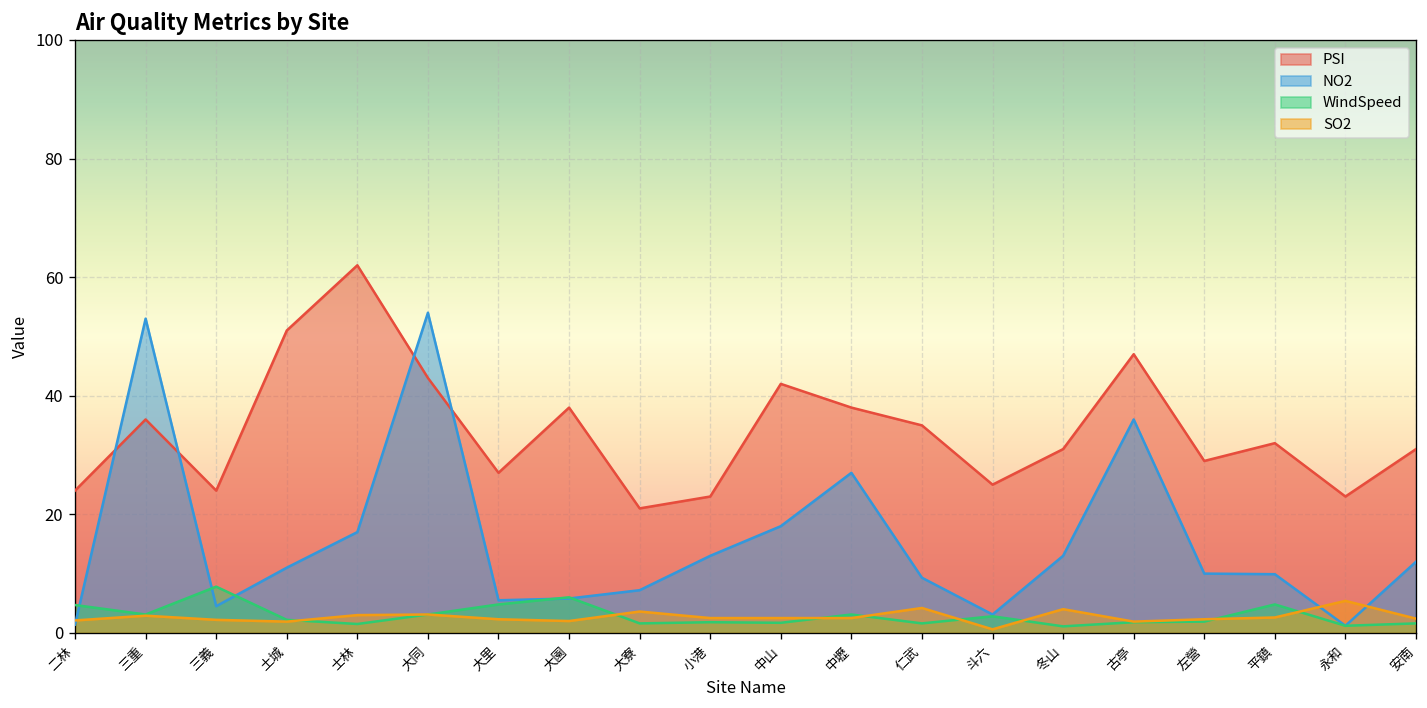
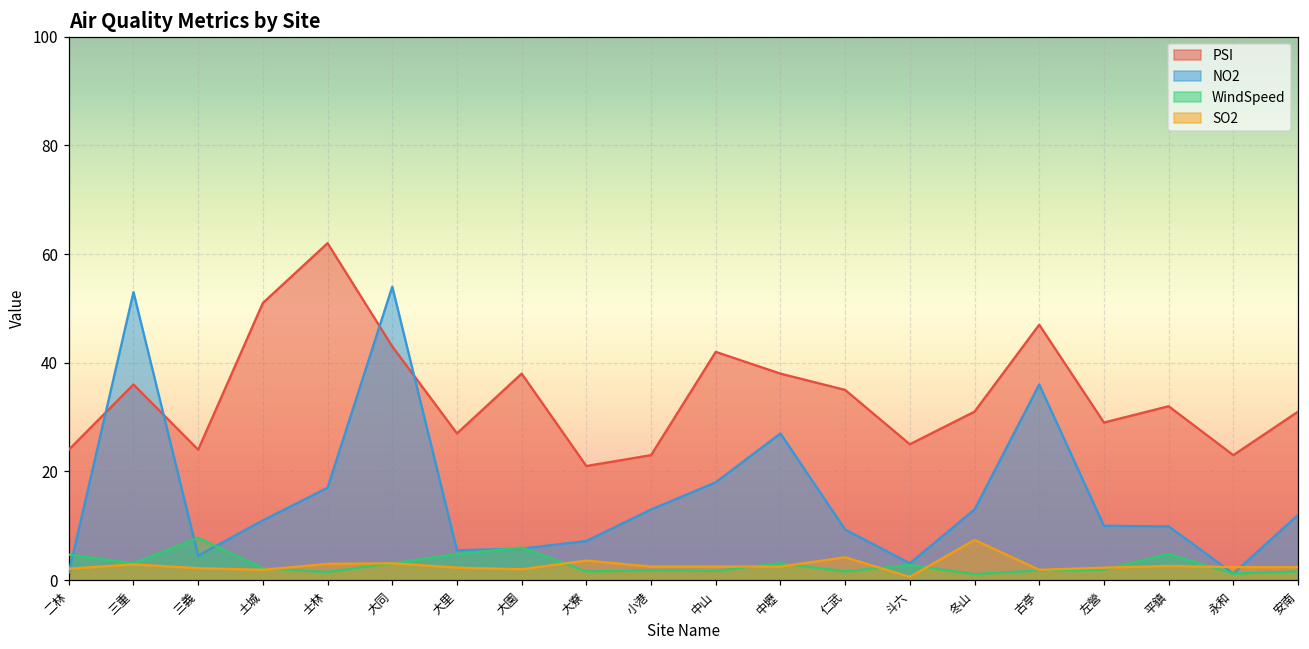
  {
    "PSI": {
      "二林": 24,
      "三重": 36,
      "三義": 24,
      "土城": 51,
      "士林": 62,
      "大同": 43,
      "大里": 27,
      "大園": 38,
      "大寮": 21,
      "小港": 23,
      "中山": 42,
      "中壢": 38,
      "仁武": 35,
      "斗六": 25,
      "冬山": 31,
      "古亭": 47,
      "左營": 29,
      "平鎮": 32,
      "永和": 23,
      "安南": 31
    },
    "NO2": {
      "二林": 1,
      "三重": 53,
      "三義": 5,
      "土城": 11,
      "士林": 17,
      "大同": 54,
      "大里": 6,
      "大寮": 7,
      "小港": 13,
      "中山": 18,
      "中壢": 27,
      "仁武": 9,
      "冬山": 13,
      "古亭": 36,
      "左營": 10,
      "平鎮": 10,
      "安南": 12
    },
    "WindSpeed": {
      "二林": 5,
      "三義": 8,
      "士林": 2,
      "大里": 5,
      "大寮": 2,
      "小港": 2,
      "中山": 2,
      "中壢": 3,
      "仁武": 2,
      "冬山": 1,
      "平鎮": 5,
      "安南": 2
    },
    "SO2": {
      "二林": 2,
      "三義": 2,
      "士林": 3,
      "大里": 2,
      "大園": 2,
      "大寮": 4,
      "小港": 3,
      "中山": 3,
      "中壢": 3,
      "仁武": 4,
      "斗六": 1,
-     "冬山": 4,
+     "冬山": 7,
      "平鎮": 3,
-     "永和": 5,
+     "永和": 2,
      "安南": 2
    }
  }
